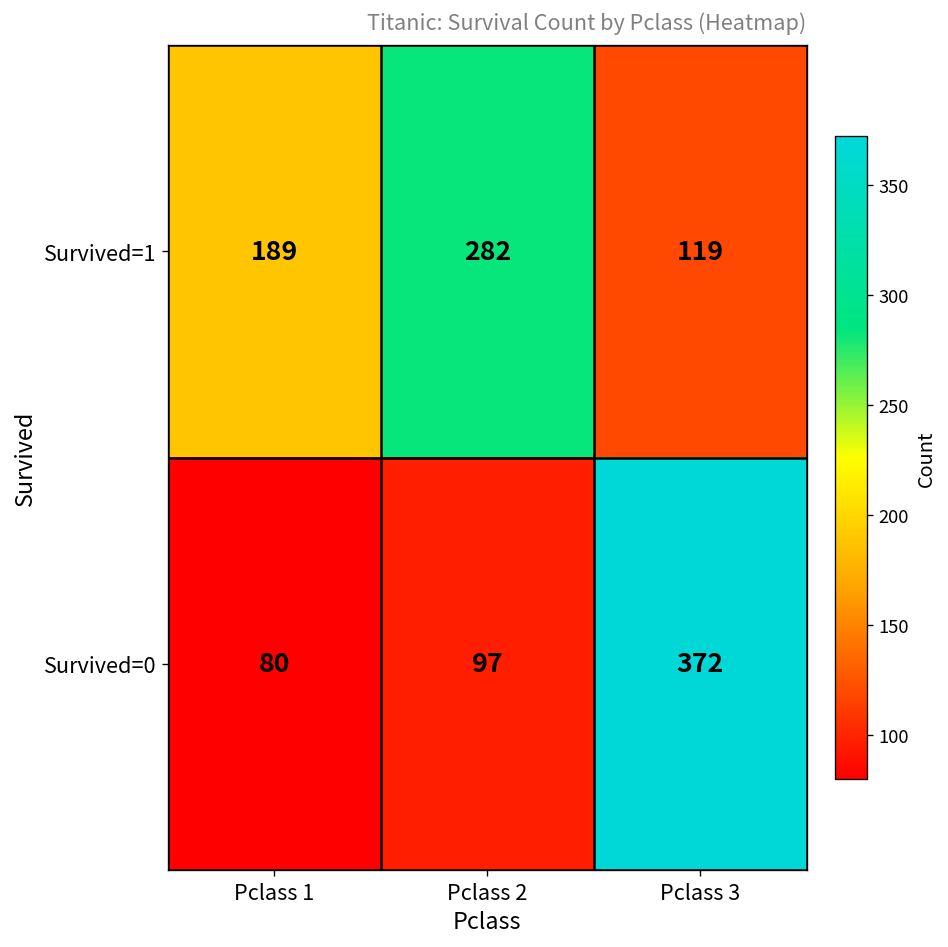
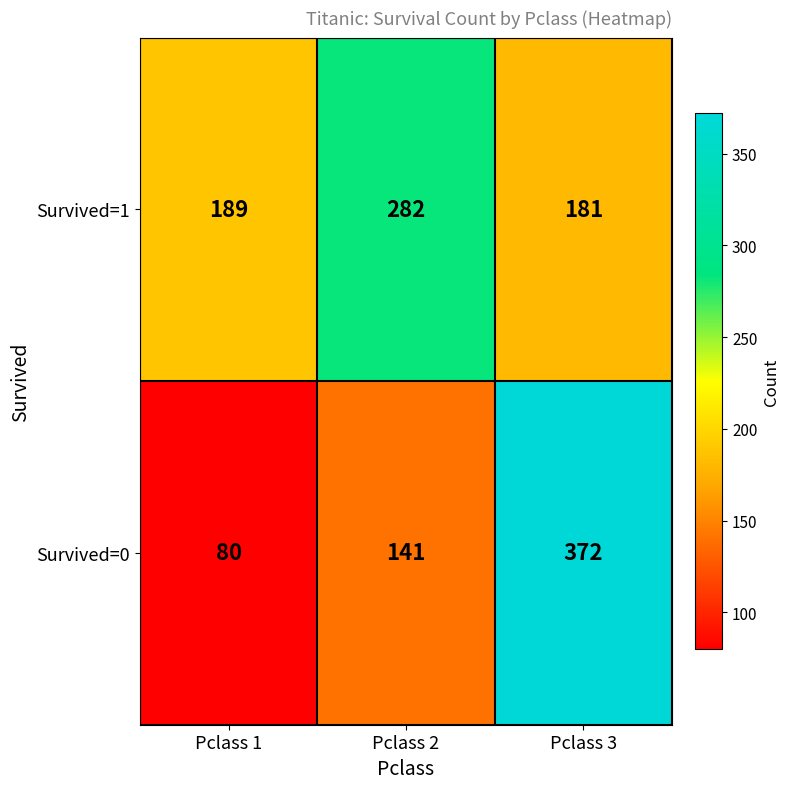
  {
    "Survived=1": {
      "Pclass 1": 189,
      "Pclass 2": 282,
-     "Pclass 3": 119
+     "Pclass 3": 181
    },
    "Survived=0": {
      "Pclass 1": 80,
-     "Pclass 2": 97,
+     "Pclass 2": 141,
      "Pclass 3": 372
    }
  }
